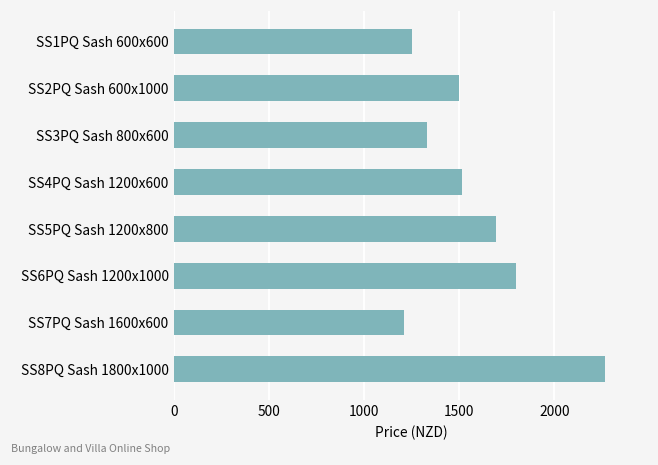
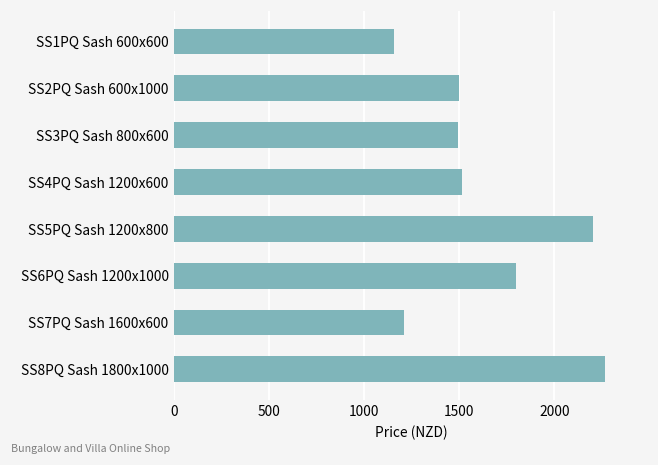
  {
-   "SS1PQ Sash 600x600": 1250,
+   "SS1PQ Sash 600x600": 1160,
    "SS2PQ Sash 600x1000": 1500,
-   "SS3PQ Sash 800x600": 1330,
+   "SS3PQ Sash 800x600": 1490,
    "SS4PQ Sash 1200x600": 1520,
-   "SS5PQ Sash 1200x800": 1700,
+   "SS5PQ Sash 1200x800": 2200,
    "SS6PQ Sash 1200x1000": 1800,
    "SS7PQ Sash 1600x600": 1210,
    "SS8PQ Sash 1800x1000": 2270
  }
